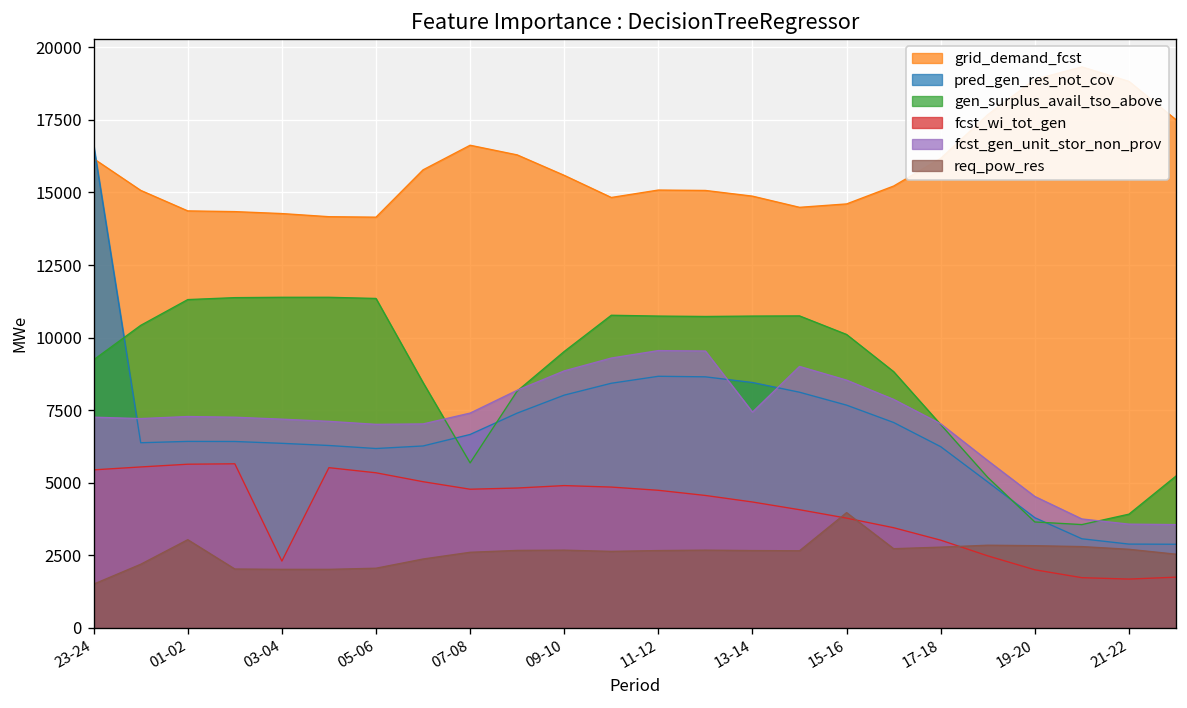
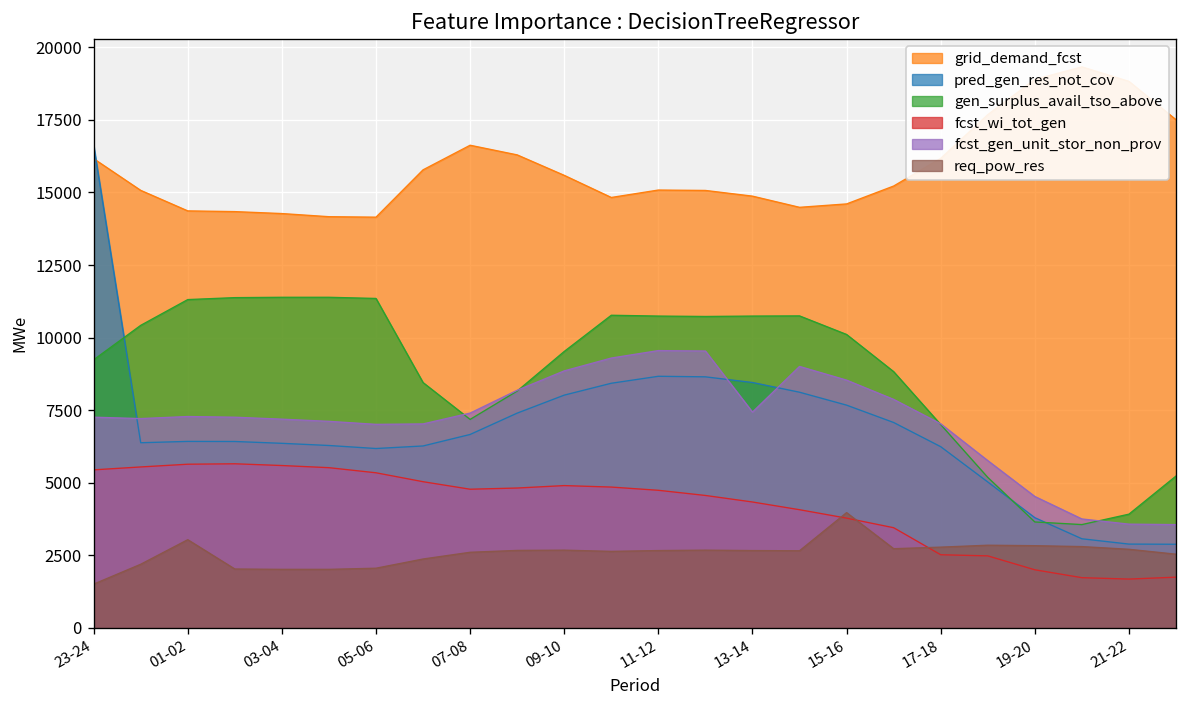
  {
    "grid_demand_fcst": {
      "23-24": 16200,
      "01-02": 14400,
      "03-04": 14300,
      "05-06": 14100,
      "07-08": 16600,
      "09-10": 15600,
      "11-12": 15100,
      "13-14": 14900,
      "15-16": 14600
    },
    "pred_gen_res_not_cov": {
      "23-24": 16600,
      "01-02": 6400,
      "03-04": 6400,
      "05-06": 6200,
      "07-08": 6700,
      "09-10": 8000,
      "11-12": 8700,
      "13-14": 8500,
      "15-16": 7700,
      "17-18": 6200,
      "19-20": 3800,
      "21-22": 2900
    },
    "gen_surplus_avail_tso_above": {
      "23-24": 9200,
      "01-02": 11300,
      "03-04": 11400,
      "05-06": 11300,
-     "07-08": 5700,
+     "07-08": 7200,
      "09-10": 9500,
      "11-12": 10700,
      "13-14": 10700,
      "15-16": 10100,
      "19-20": 3700,
      "21-22": 3900
    },
    "fcst_wi_tot_gen": {
      "23-24": 5400,
      "01-02": 5600,
-     "03-04": 2300,
+     "03-04": 5600,
      "05-06": 5300,
      "07-08": 4800,
      "09-10": 4900,
      "11-12": 4700,
      "13-14": 4300,
      "15-16": 3800,
-     "17-18": 3000,
+     "17-18": 2500,
      "19-20": 2000,
      "21-22": 1700
    },
    "fcst_gen_unit_stor_non_prov": {
      "23-24": 7300,
      "01-02": 7300,
      "03-04": 7200,
      "05-06": 7000,
      "07-08": 7400,
      "09-10": 8900,
      "11-12": 9600,
      "13-14": 7400,
      "15-16": 8500,
      "19-20": 4500,
      "21-22": 3600
    },
    "req_pow_res": {
      "23-24": 1500,
      "01-02": 3000,
      "03-04": 2000,
      "05-06": 2100,
      "07-08": 2600,
      "09-10": 2700,
      "11-12": 2700,
      "13-14": 2700,
      "15-16": 4000,
      "17-18": 2800,
      "19-20": 2800,
      "21-22": 2700
    }
  }
